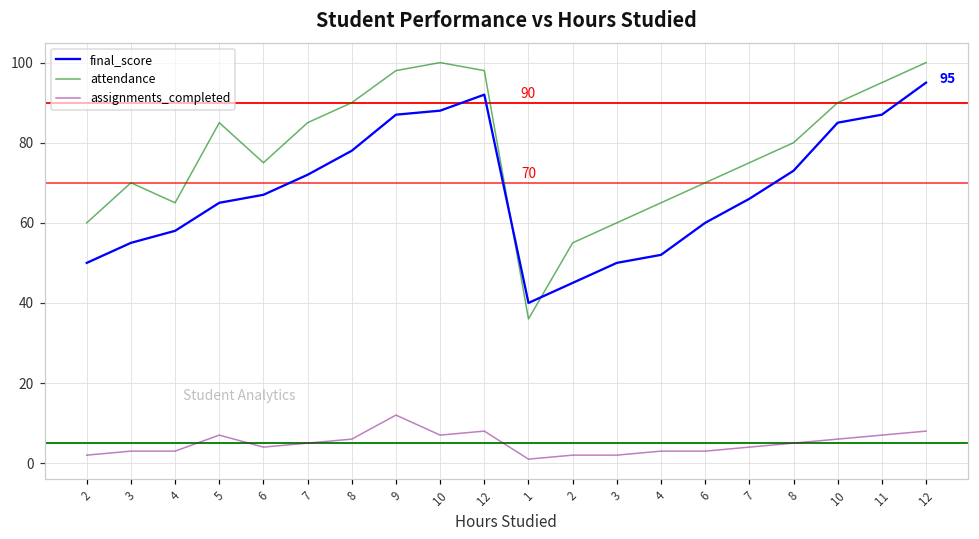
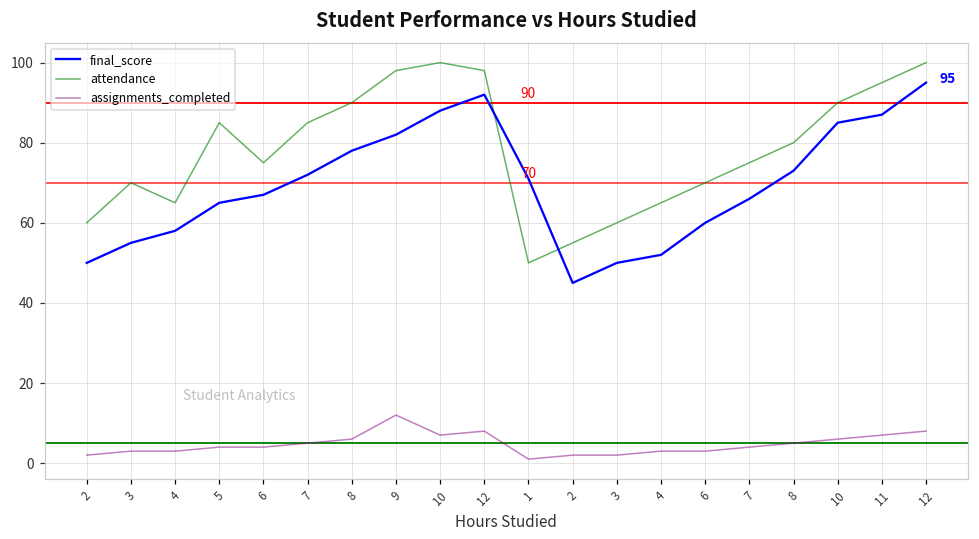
  {
    "final_score": {
      "5": 65,
-     "9": 87,
-     "1": 40,
+     "9": 82,
+     "1": 71,
      "11": 87
    },
    "attendance": {
      "5": 85,
      "9": 98,
-     "1": 36,
+     "1": 50,
      "11": 95
    },
    "assignments_completed": {
-     "5": 7,
+     "5": 4,
      "9": 12,
      "1": 1,
      "11": 7
    }
  }
